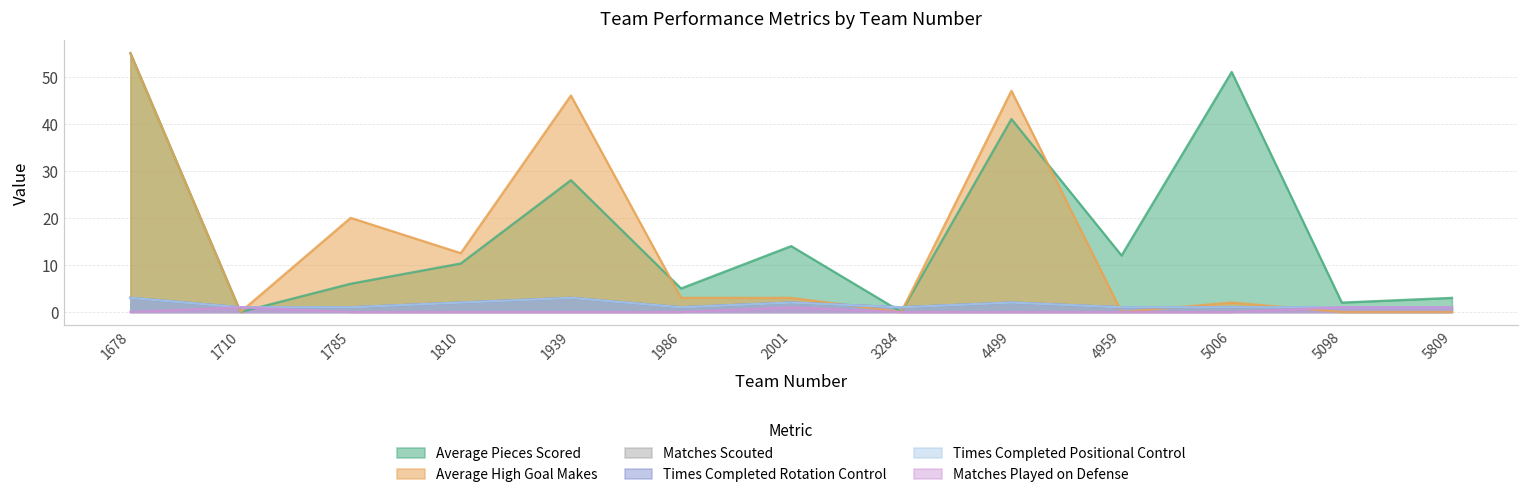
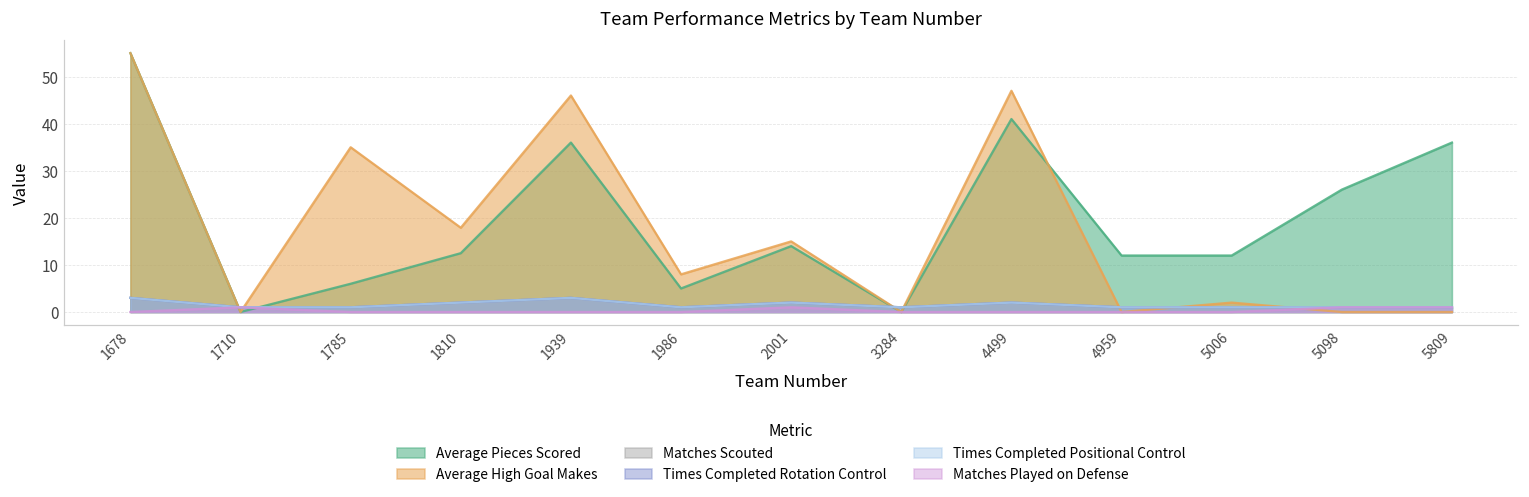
  {
    "Average Pieces Scored": {
      "1785": 6,
-     "1810": 10,
-     "1939": 28,
+     "1810": 13,
+     "1939": 36,
      "1986": 5,
      "2001": 14,
      "4499": 41,
      "4959": 12,
-     "5006": 51,
-     "5098": 2,
-     "5809": 3
+     "5006": 12,
+     "5098": 26,
+     "5809": 36
    },
    "Average High Goal Makes": {
-     "1785": 20,
-     "1810": 13,
+     "1785": 35,
+     "1810": 18,
      "1939": 46,
-     "1986": 3,
-     "2001": 3,
+     "1986": 8,
+     "2001": 15,
      "4499": 47,
      "5006": 2,
      "5098": 0,
      "5809": 0
    }
  }
